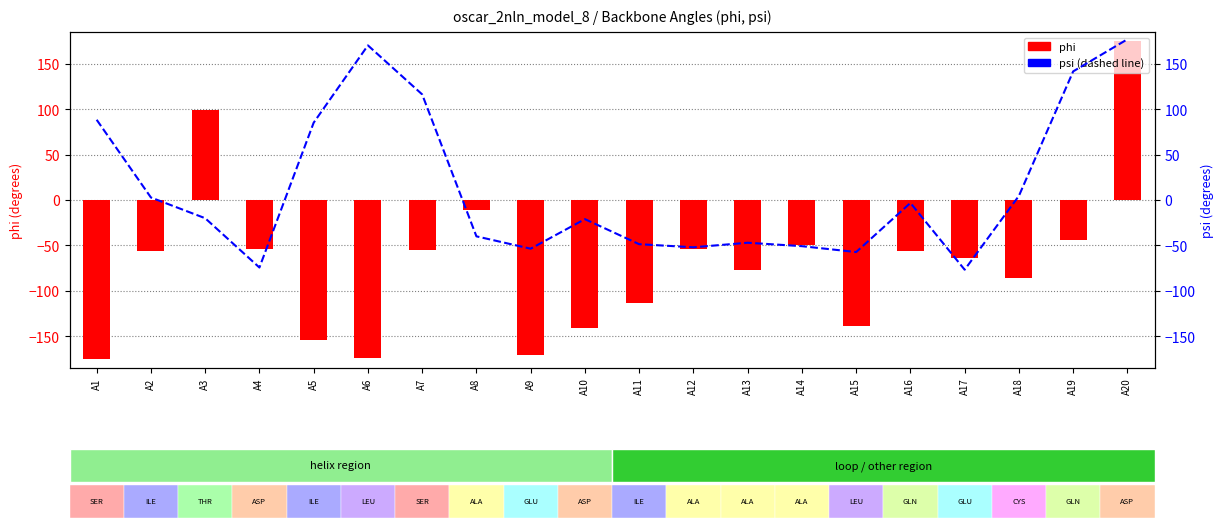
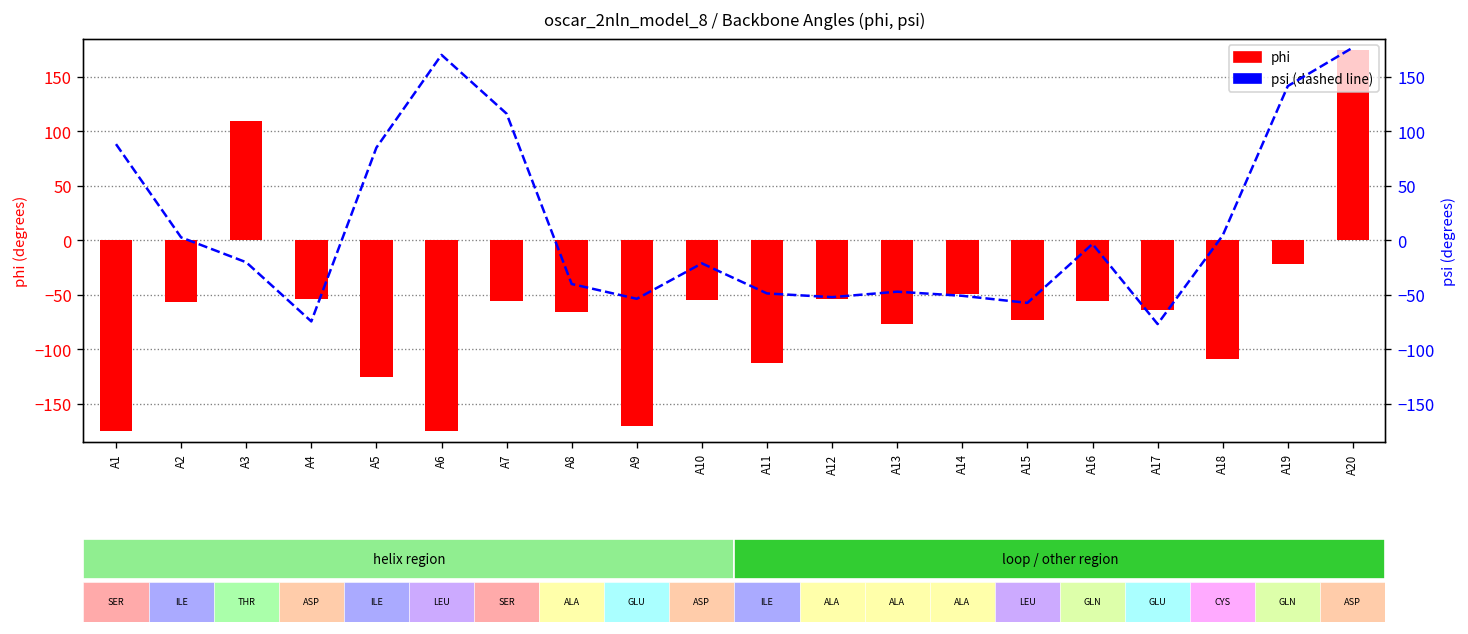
  {
    "phi": {
      "A1": -170,
      "A2": -60,
-     "A3": 100,
+     "A3": 110,
      "A4": -50,
-     "A5": -150,
+     "A5": -130,
      "A6": -170,
      "A7": -60,
-     "A8": -10,
+     "A8": -70,
      "A9": -170,
-     "A10": -140,
+     "A10": -50,
      "A11": -110,
      "A12": -50,
      "A13": -80,
      "A14": -50,
-     "A15": -140,
+     "A15": -70,
      "A16": -60,
      "A17": -60,
-     "A18": -90,
-     "A19": -40
+     "A18": -110,
+     "A19": -20
    }
  }
